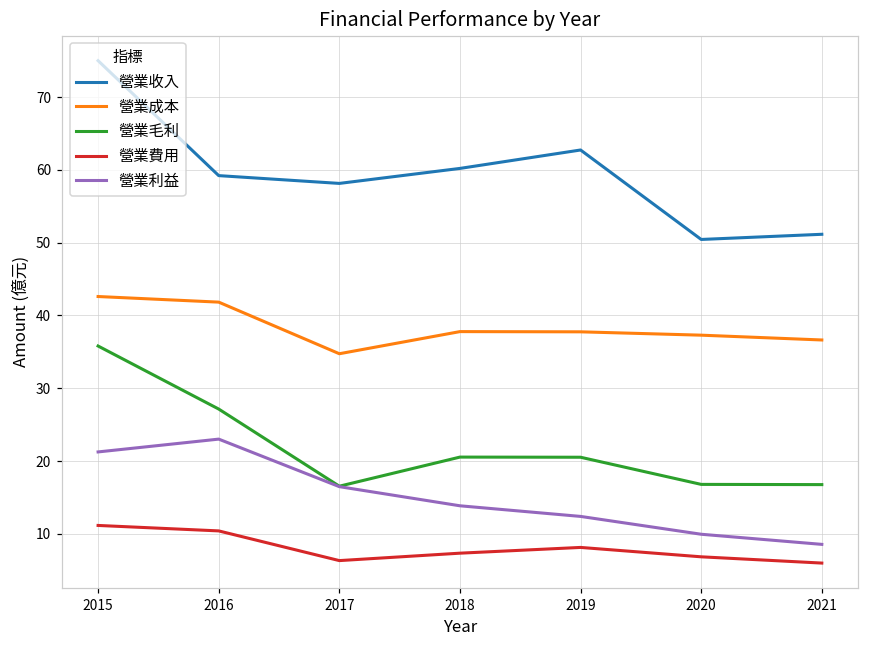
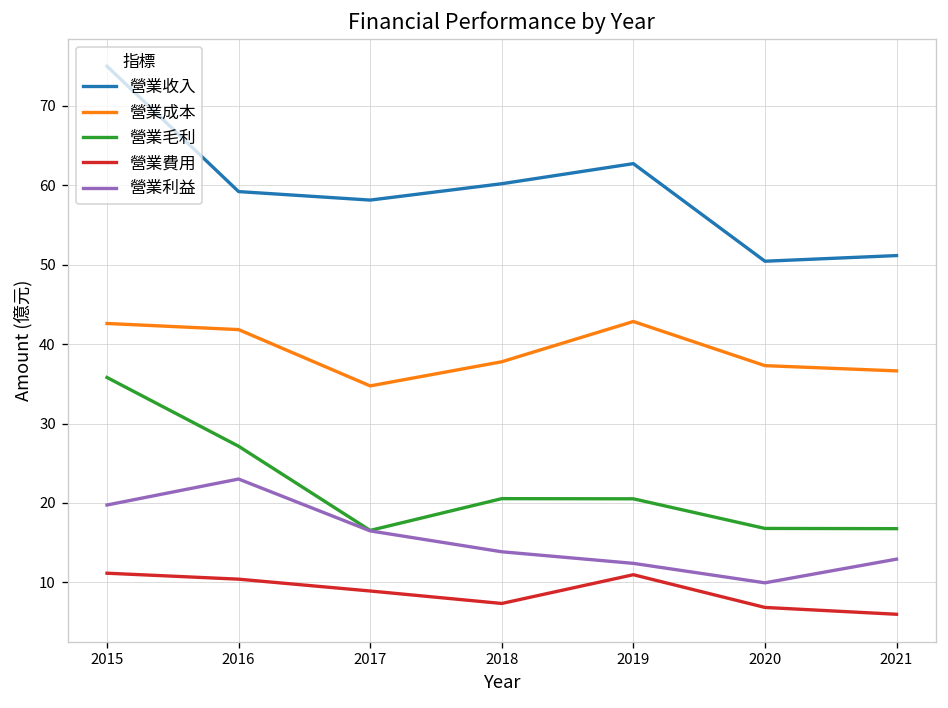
  {
    "營業收入": {
      "2016": 59,
      "2017": 58,
      "2018": 60,
      "2019": 63,
      "2020": 50,
      "2021": 51
    },
    "營業成本": {
      "2015": 43,
      "2016": 42,
      "2017": 35,
      "2018": 38,
-     "2019": 38,
+     "2019": 43,
      "2020": 37,
      "2021": 37
    },
    "營業毛利": {
      "2015": 36,
      "2016": 27,
      "2018": 21,
      "2019": 21,
      "2020": 17,
      "2021": 17
    },
    "營業費用": {
      "2015": 11,
      "2016": 10,
-     "2017": 6,
+     "2017": 9,
      "2018": 7,
-     "2019": 8,
+     "2019": 11,
      "2020": 7,
      "2021": 6
    },
    "營業利益": {
-     "2015": 21,
+     "2015": 20,
      "2016": 23,
      "2018": 14,
      "2019": 12,
      "2020": 10,
-     "2021": 9
+     "2021": 13
    }
  }
